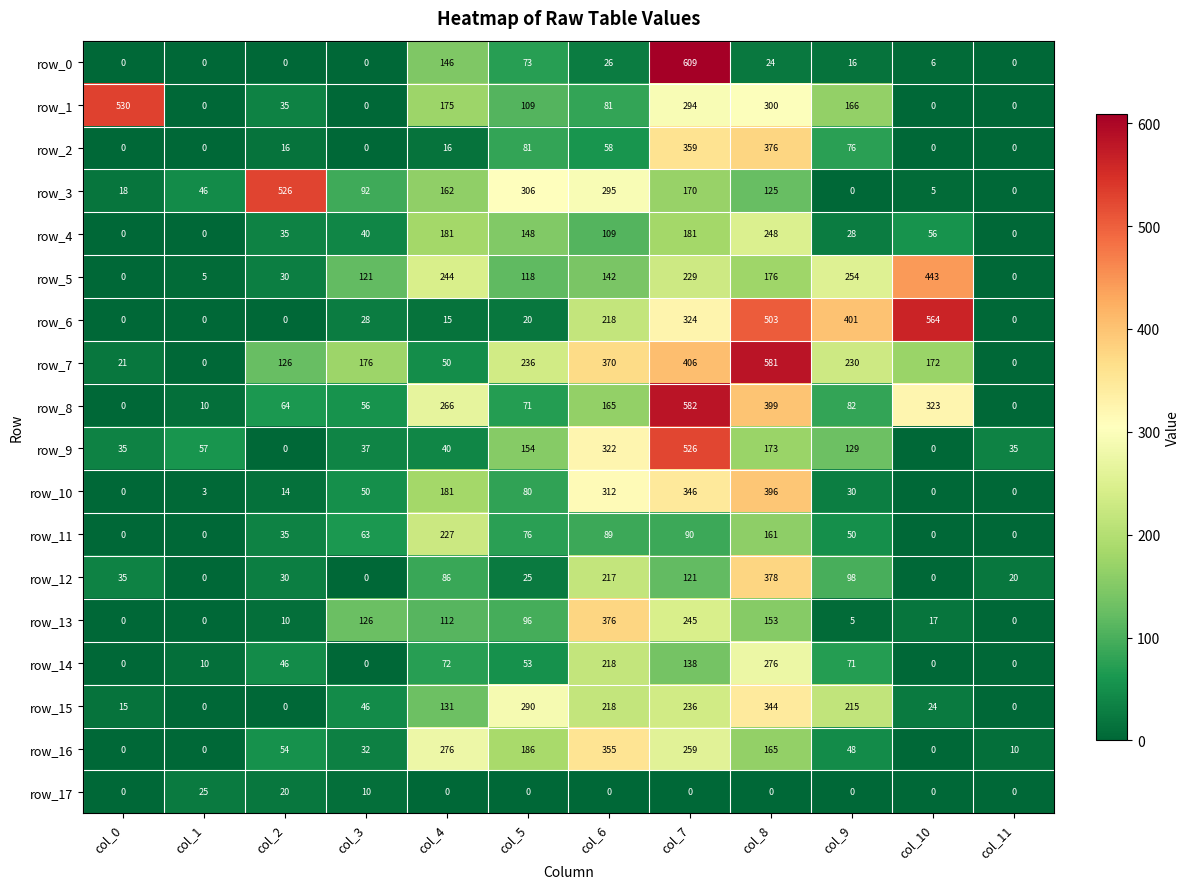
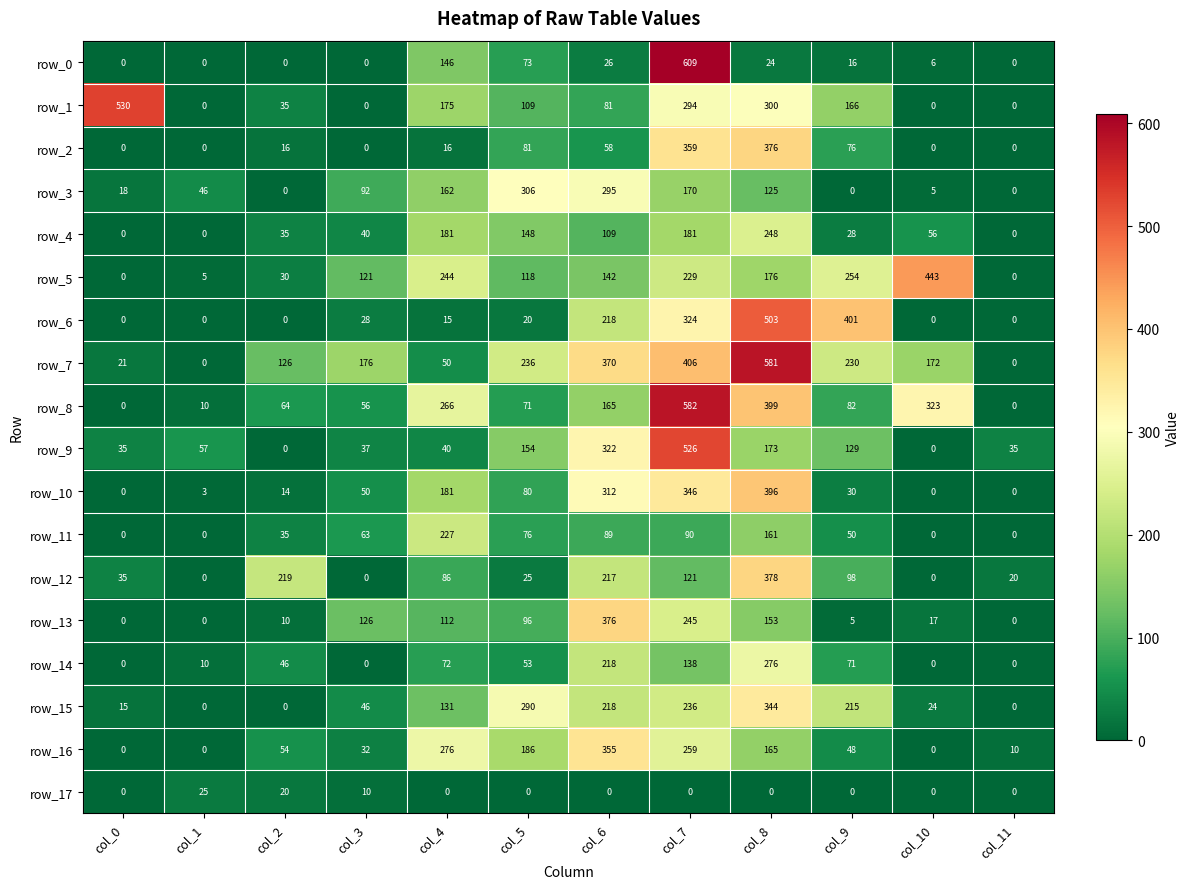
  {
    "row_3": {
      "col_0": 18,
      "col_1": 46,
-     "col_2": 526,
+     "col_2": 0,
      "col_3": 92,
      "col_4": 162,
      "col_5": 306,
      "col_6": 295,
      "col_7": 170,
      "col_8": 125,
      "col_9": 0,
      "col_10": 5,
      "col_11": 0
    },
    "row_6": {
      "col_0": 0,
      "col_1": 0,
      "col_2": 0,
      "col_3": 28,
      "col_4": 15,
      "col_5": 20,
      "col_6": 218,
      "col_7": 324,
      "col_8": 503,
      "col_9": 401,
-     "col_10": 564,
+     "col_10": 0,
      "col_11": 0
    },
    "row_12": {
      "col_0": 35,
      "col_1": 0,
-     "col_2": 30,
+     "col_2": 219,
      "col_3": 0,
      "col_4": 86,
      "col_5": 25,
      "col_6": 217,
      "col_7": 121,
      "col_8": 378,
      "col_9": 98,
      "col_10": 0,
      "col_11": 20
    }
  }
